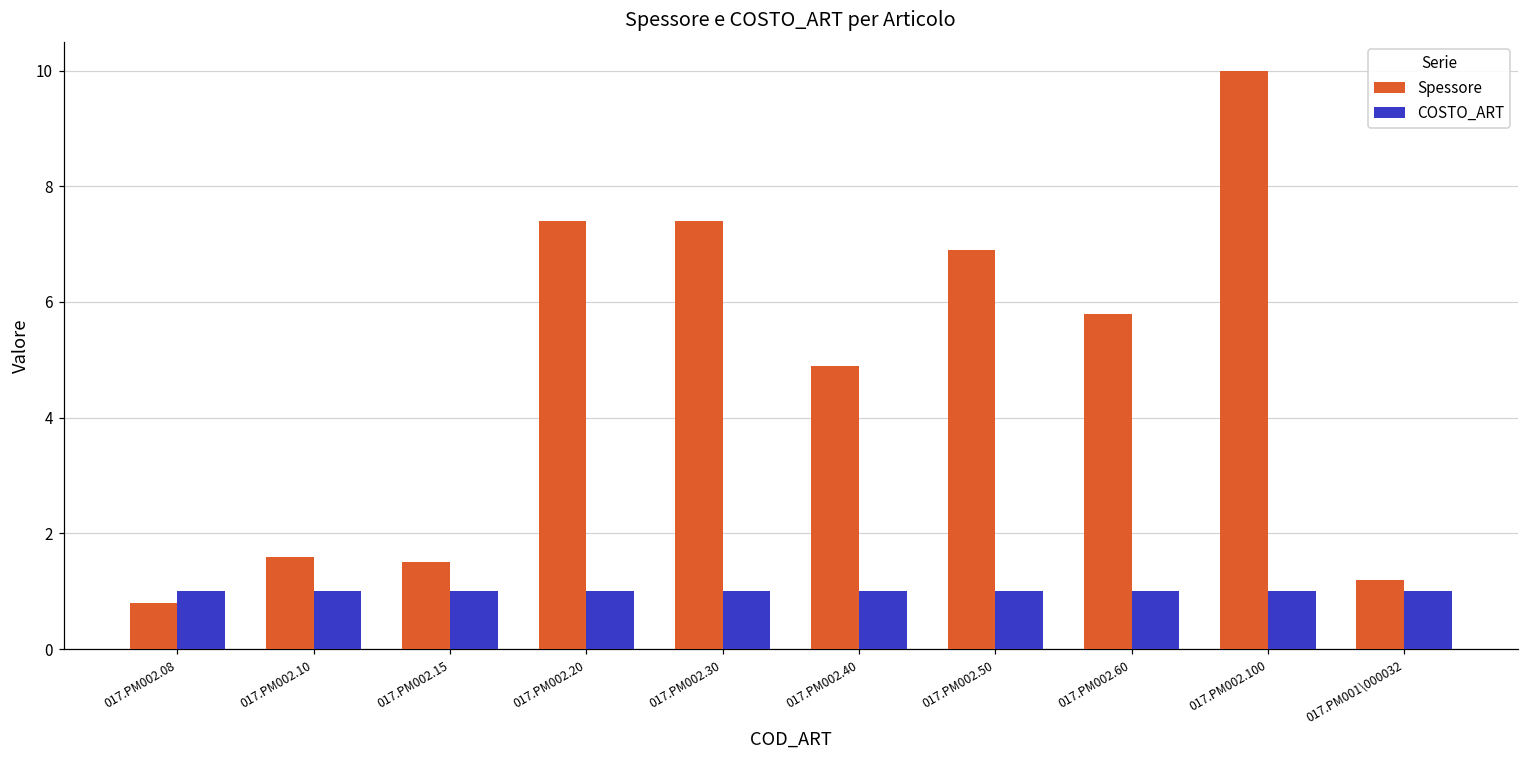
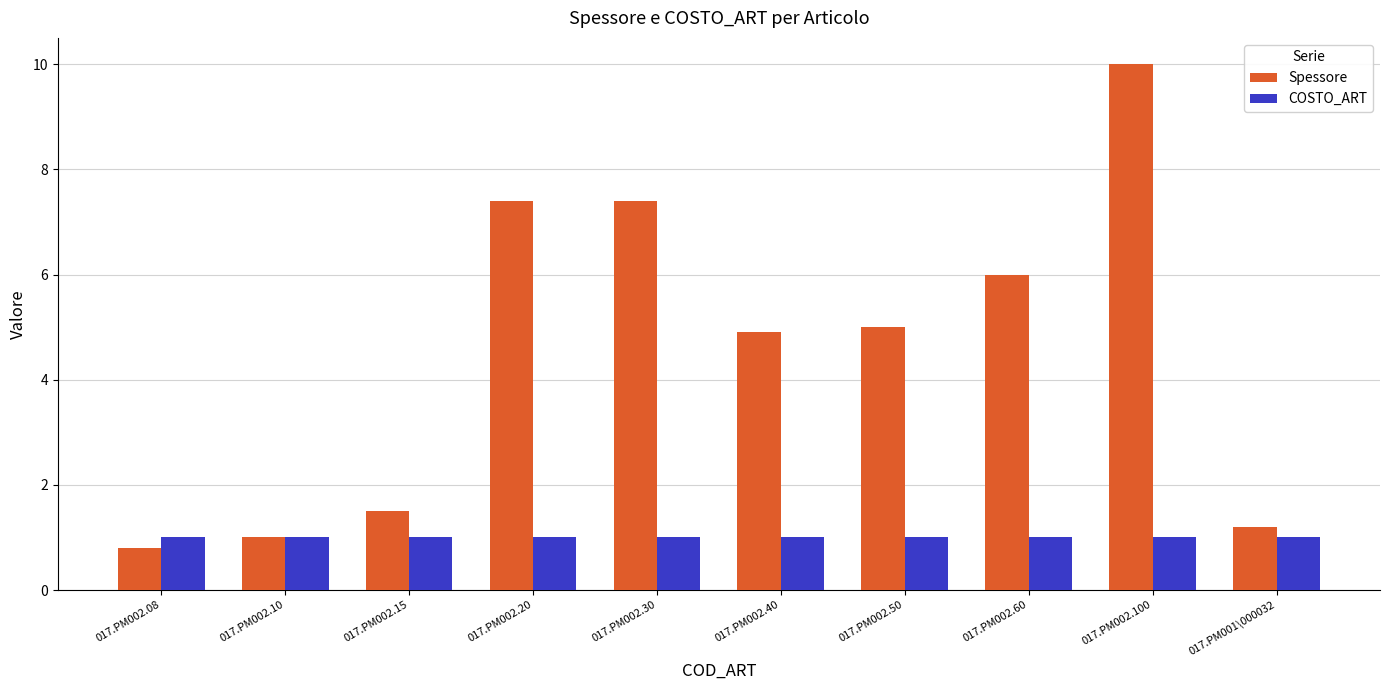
  {
    "Spessore": {
      "017.PM002.08": 0.8,
-     "017.PM002.10": 1.6,
+     "017.PM002.10": 1.0,
      "017.PM002.15": 1.5,
      "017.PM002.20": 7.4,
      "017.PM002.30": 7.4,
      "017.PM002.40": 4.9,
-     "017.PM002.50": 6.9,
-     "017.PM002.60": 5.8,
+     "017.PM002.50": 5.0,
+     "017.PM002.60": 6.0,
      "017.PM002.100": 10.0,
      "017.PM001\\000032": 1.2
    },
    "COSTO_ART": {
      "017.PM002.08": 1.0,
      "017.PM002.10": 1.0,
      "017.PM002.15": 1.0,
      "017.PM002.20": 1.0,
      "017.PM002.30": 1.0,
      "017.PM002.40": 1.0,
      "017.PM002.50": 1.0,
      "017.PM002.60": 1.0,
      "017.PM002.100": 1.0,
      "017.PM001\\000032": 1.0
    }
  }
